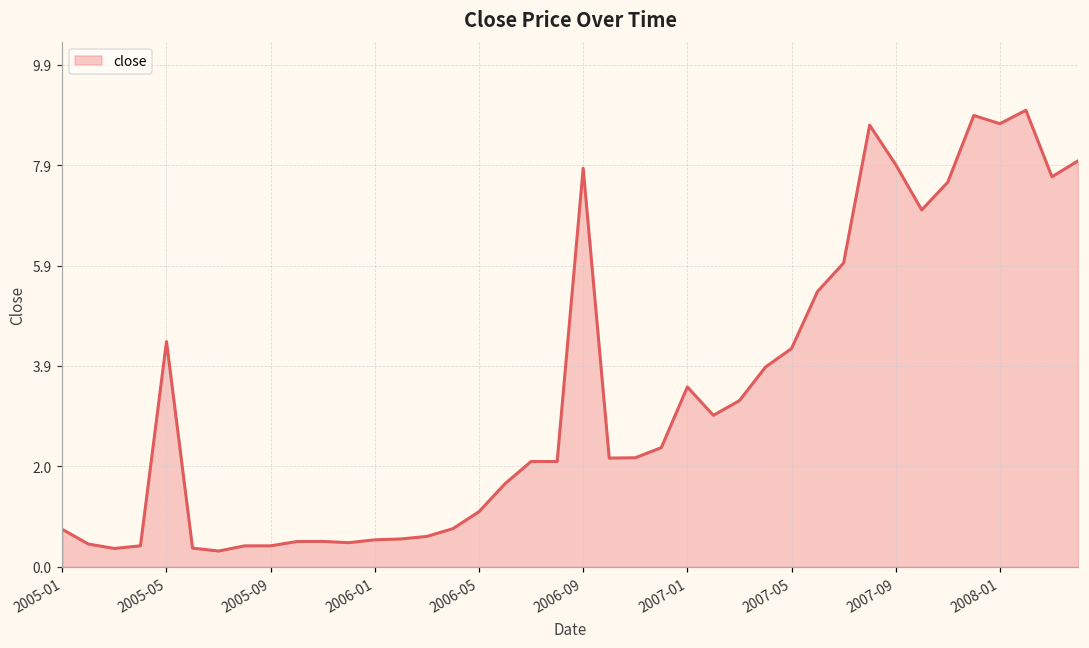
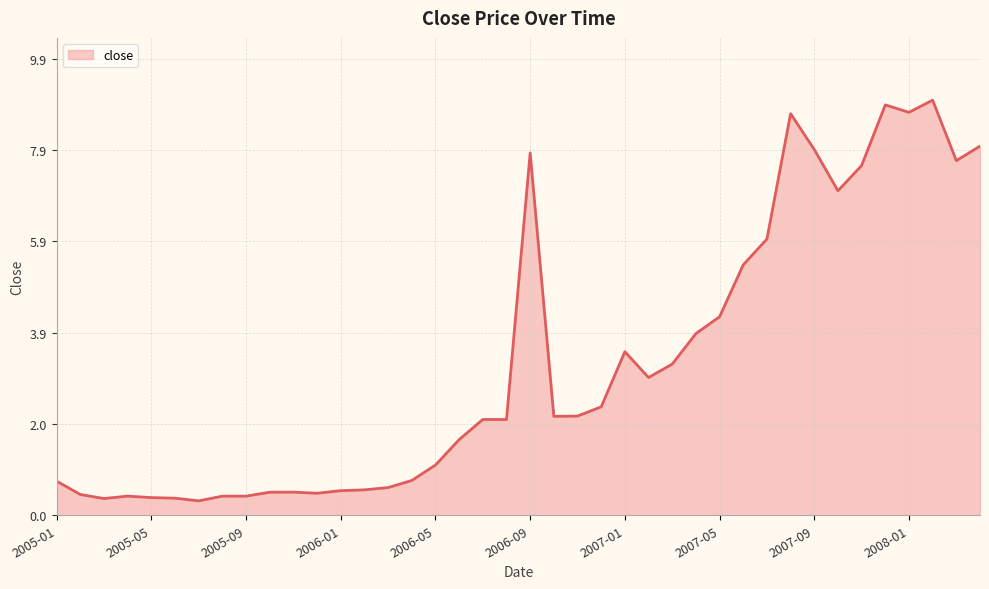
  {
    "2005-01": 0.7,
-   "2005-05": 4.4,
+   "2005-05": 0.4,
    "2005-09": 0.4,
    "2006-01": 0.5,
    "2006-05": 1.1,
    "2006-09": 7.8,
    "2007-01": 3.5,
    "2007-05": 4.3,
    "2007-09": 7.9,
    "2008-01": 8.7
  }
